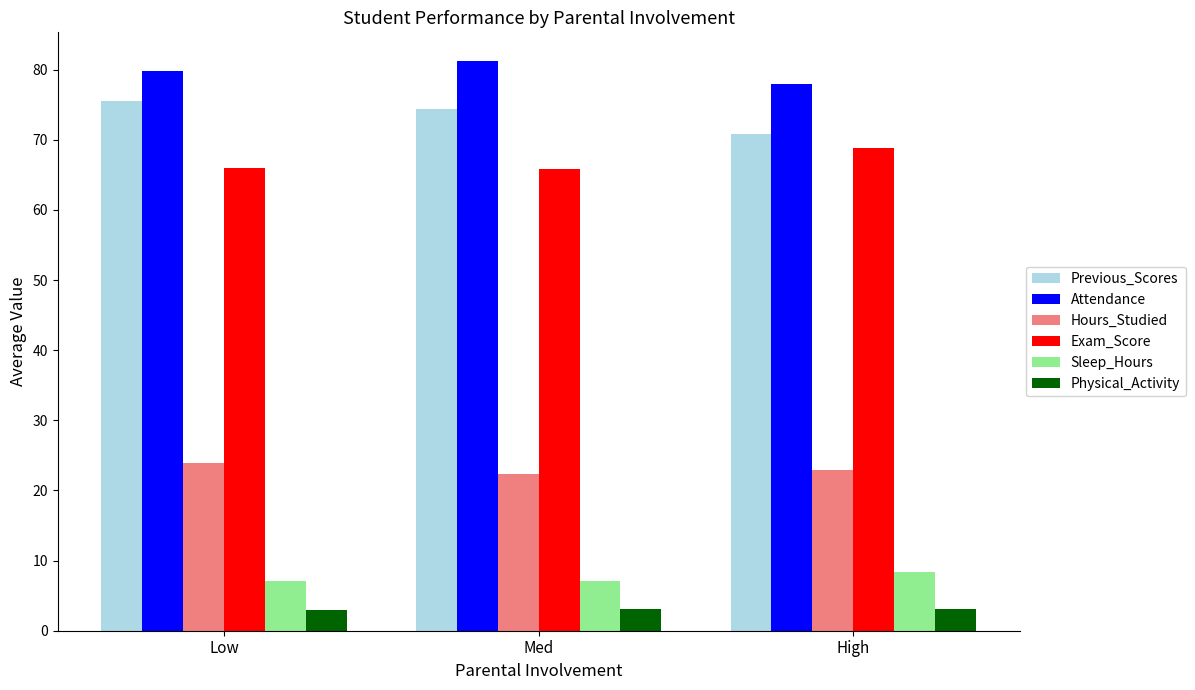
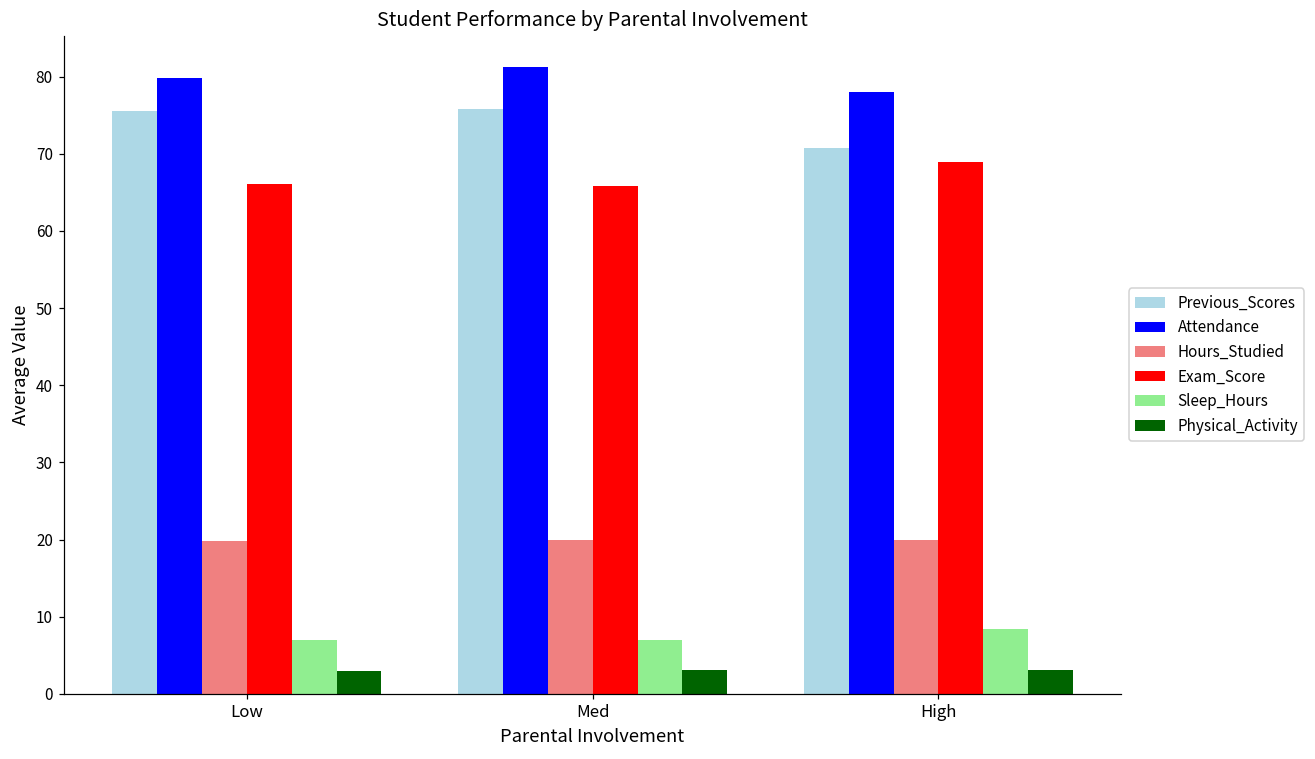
  {
    "Previous_Scores": {
      "Low": 76,
-     "Med": 74,
+     "Med": 76,
      "High": 71
    },
    "Attendance": {
      "Low": 80,
      "Med": 81,
      "High": 78
    },
    "Hours_Studied": {
-     "Low": 24,
-     "Med": 22,
-     "High": 23
+     "Low": 20,
+     "Med": 20,
+     "High": 20
    },
    "Exam_Score": {
      "Low": 66,
      "Med": 66,
      "High": 69
    },
    "Sleep_Hours": {
      "Low": 7,
      "Med": 7,
      "High": 8
    },
    "Physical_Activity": {
      "Low": 3,
      "Med": 3,
      "High": 3
    }
  }
